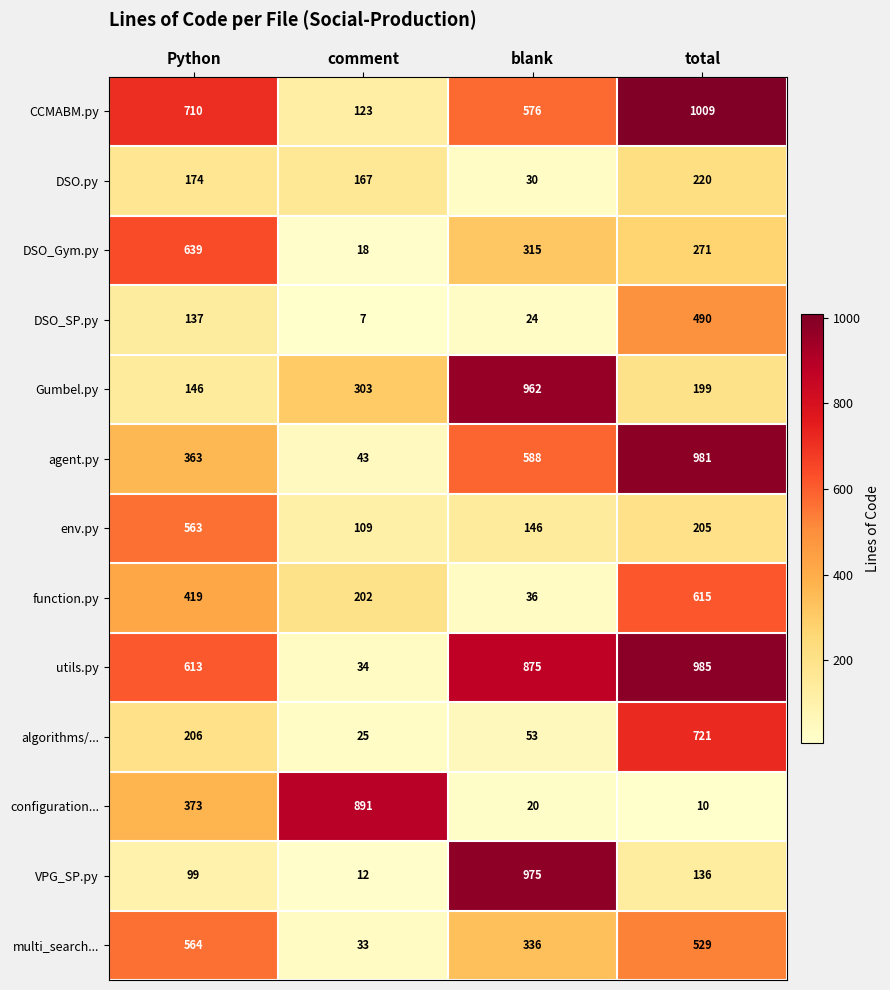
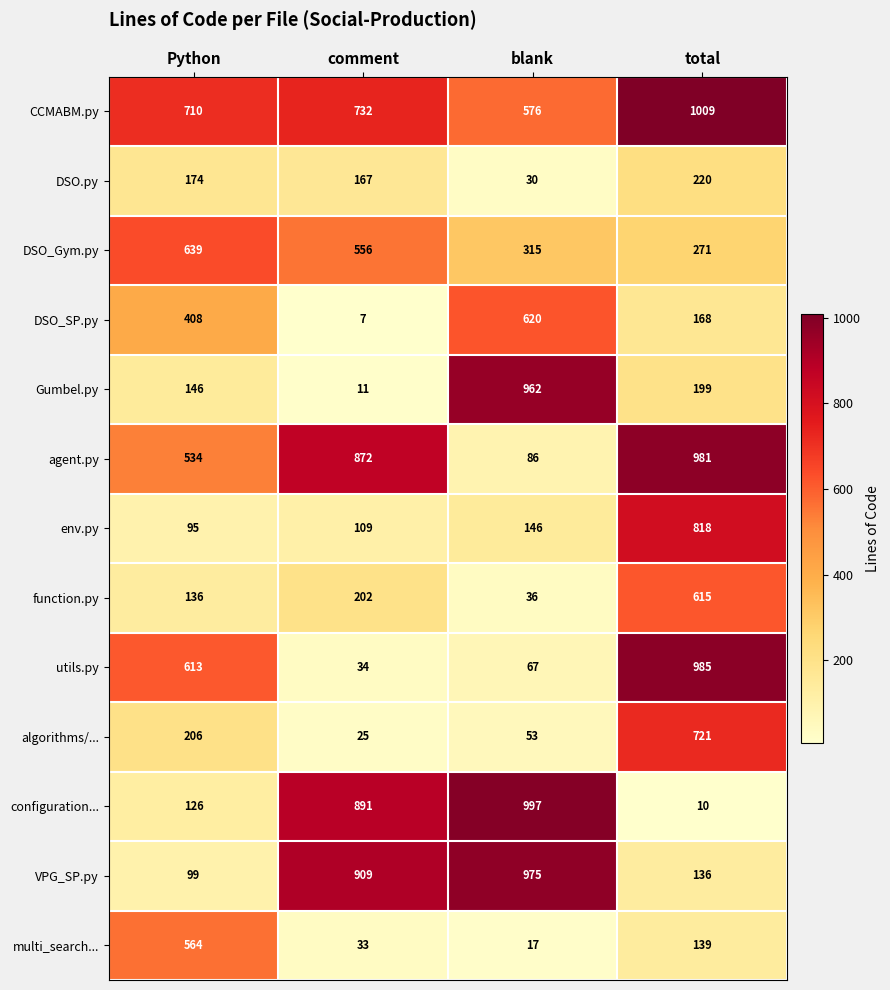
  {
    "CCMABM.py": {
      "Python": 710,
-     "comment": 123,
+     "comment": 732,
      "blank": 576,
      "total": 1009
    },
    "DSO.py": {
      "Python": 174,
      "comment": 167,
      "blank": 30,
      "total": 220
    },
    "DSO_Gym.py": {
      "Python": 639,
-     "comment": 18,
+     "comment": 556,
      "blank": 315,
      "total": 271
    },
    "DSO_SP.py": {
-     "Python": 137,
+     "Python": 408,
      "comment": 7,
-     "blank": 24,
-     "total": 490
+     "blank": 620,
+     "total": 168
    },
    "Gumbel.py": {
      "Python": 146,
-     "comment": 303,
+     "comment": 11,
      "blank": 962,
      "total": 199
    },
    "agent.py": {
-     "Python": 363,
-     "comment": 43,
-     "blank": 588,
+     "Python": 534,
+     "comment": 872,
+     "blank": 86,
      "total": 981
    },
    "env.py": {
-     "Python": 563,
+     "Python": 95,
      "comment": 109,
      "blank": 146,
-     "total": 205
+     "total": 818
    },
    "function.py": {
-     "Python": 419,
+     "Python": 136,
      "comment": 202,
      "blank": 36,
      "total": 615
    },
    "utils.py": {
      "Python": 613,
      "comment": 34,
-     "blank": 875,
+     "blank": 67,
      "total": 985
    },
    "algorithms/...": {
      "Python": 206,
      "comment": 25,
      "blank": 53,
      "total": 721
    },
    "configuration...": {
-     "Python": 373,
+     "Python": 126,
      "comment": 891,
-     "blank": 20,
+     "blank": 997,
      "total": 10
    },
    "VPG_SP.py": {
      "Python": 99,
-     "comment": 12,
+     "comment": 909,
      "blank": 975,
      "total": 136
    },
    "multi_search...": {
      "Python": 564,
      "comment": 33,
-     "blank": 336,
-     "total": 529
+     "blank": 17,
+     "total": 139
    }
  }
